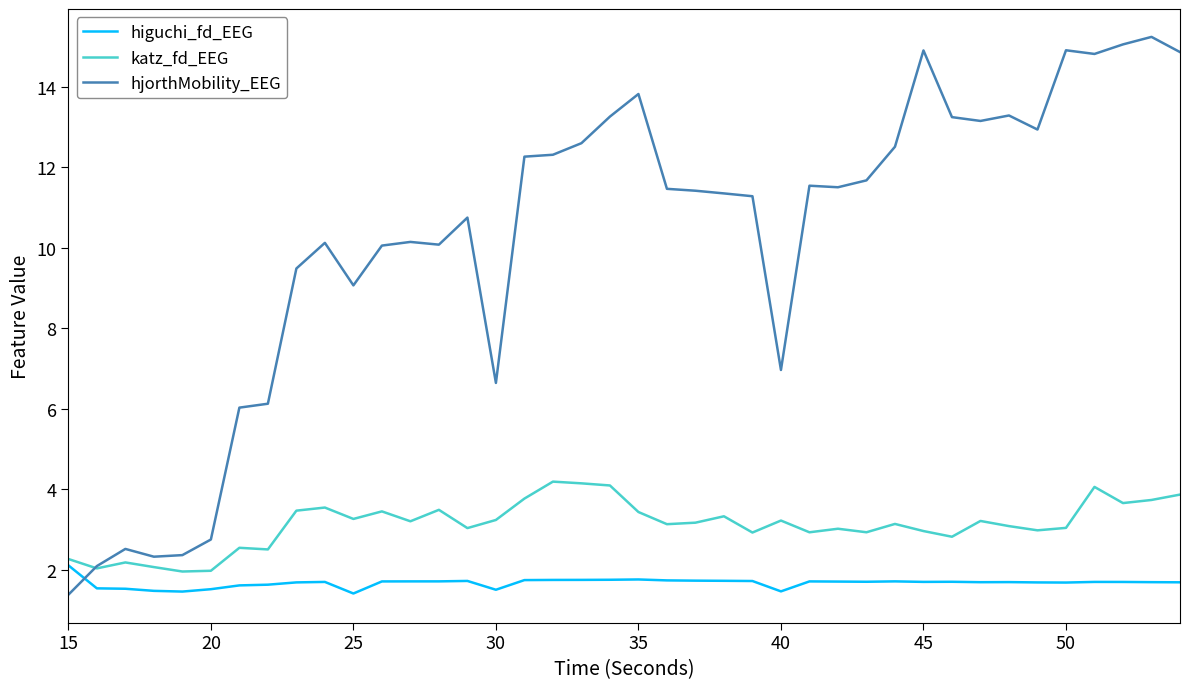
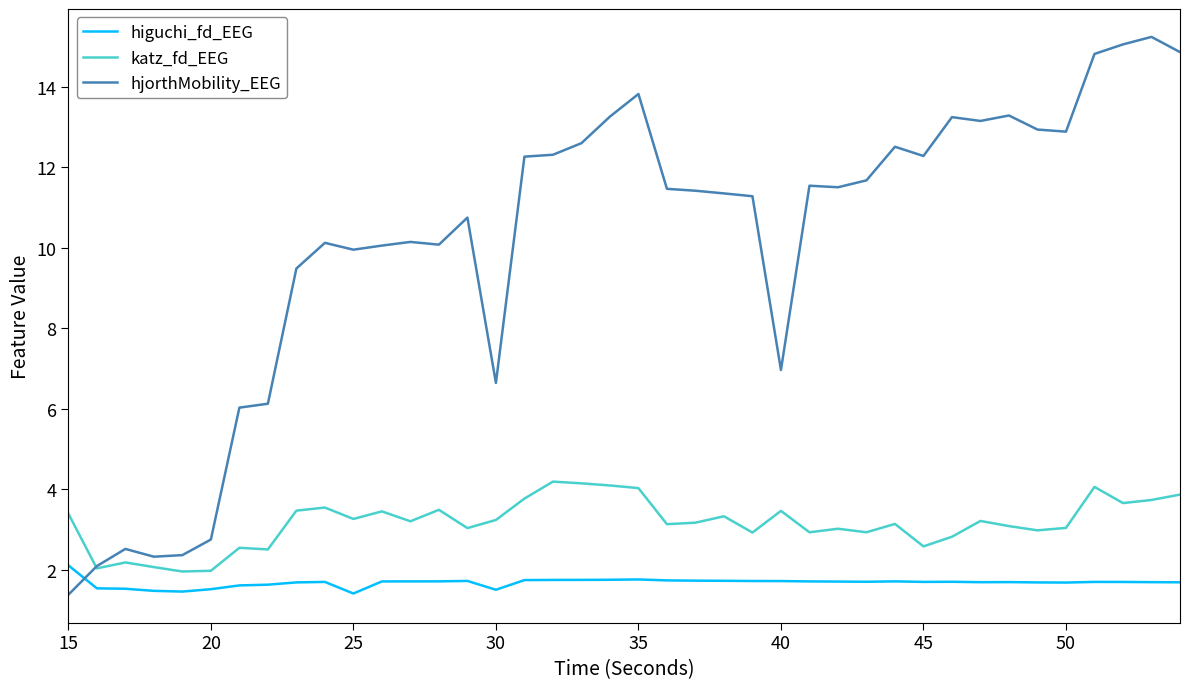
  {
    "higuchi_fd_EEG": {
      "15": 2.1,
      "20": 1.5,
      "25": 1.4,
      "30": 1.5,
      "35": 1.8,
-     "40": 1.5,
+     "40": 1.7,
      "45": 1.7,
      "50": 1.7
    },
    "katz_fd_EEG": {
-     "15": 2.3,
+     "15": 3.4,
      "20": 2.0,
      "25": 3.3,
      "30": 3.2,
-     "35": 3.4,
-     "40": 3.2,
-     "45": 3.0,
+     "35": 4.0,
+     "40": 3.5,
+     "45": 2.6,
      "50": 3.0
    },
    "hjorthMobility_EEG": {
      "15": 1.4,
      "20": 2.7,
-     "25": 9.1,
+     "25": 10.0,
      "30": 6.6,
      "35": 13.8,
      "40": 7.0,
-     "45": 14.9,
-     "50": 14.9
+     "45": 12.3,
+     "50": 12.9
    }
  }
